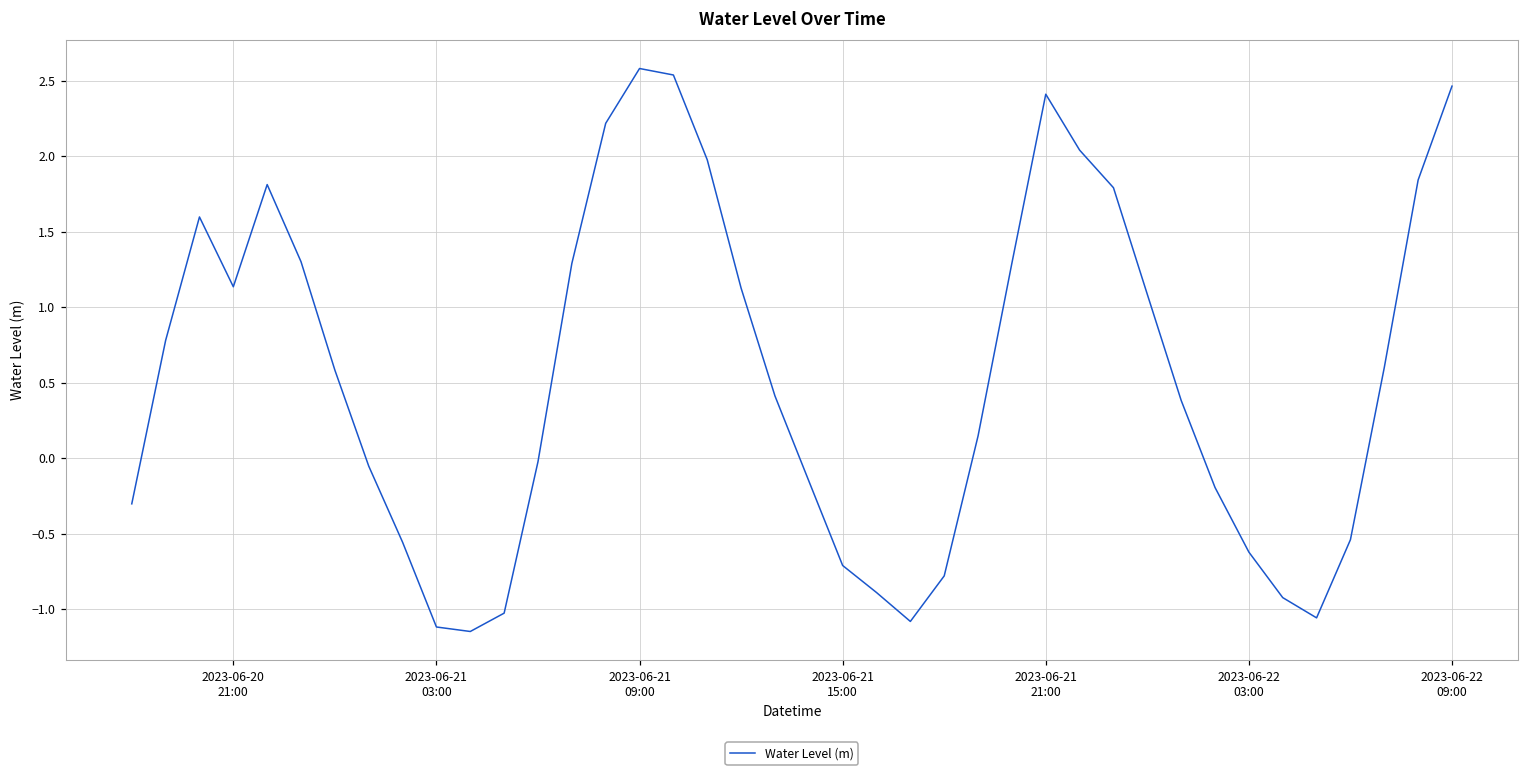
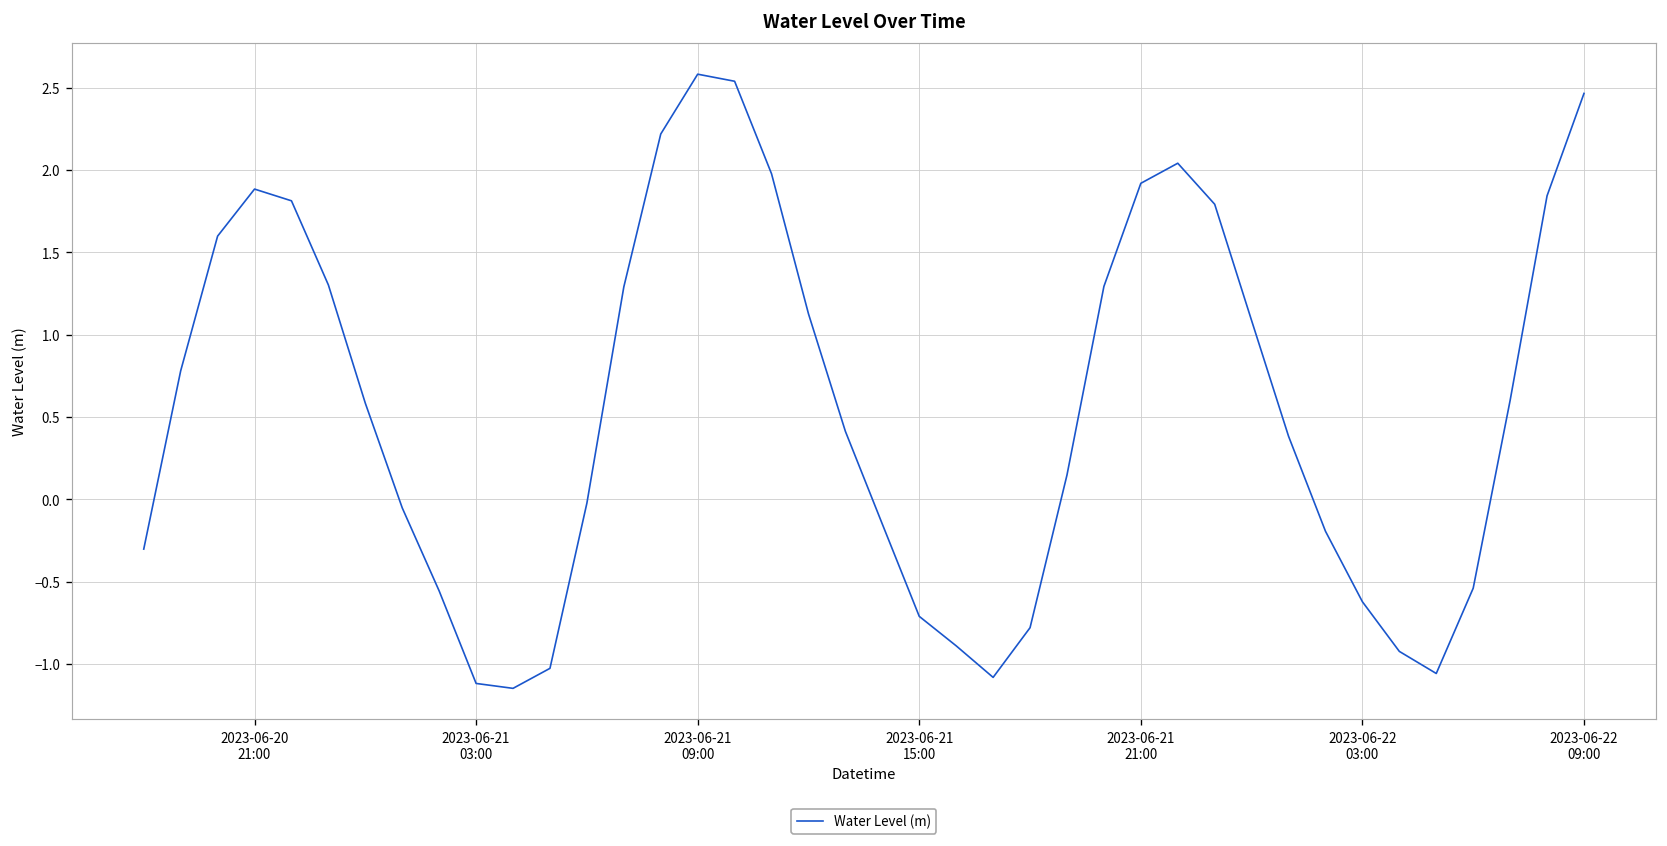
  {
-   "2023-06-20 21:00": 1.14,
+   "2023-06-20 21:00": 1.88,
    "2023-06-21 03:00": -1.12,
    "2023-06-21 09:00": 2.58,
    "2023-06-21 15:00": -0.71,
-   "2023-06-21 21:00": 2.41,
+   "2023-06-21 21:00": 1.92,
    "2023-06-22 03:00": -0.62,
    "2023-06-22 09:00": 2.46
  }
